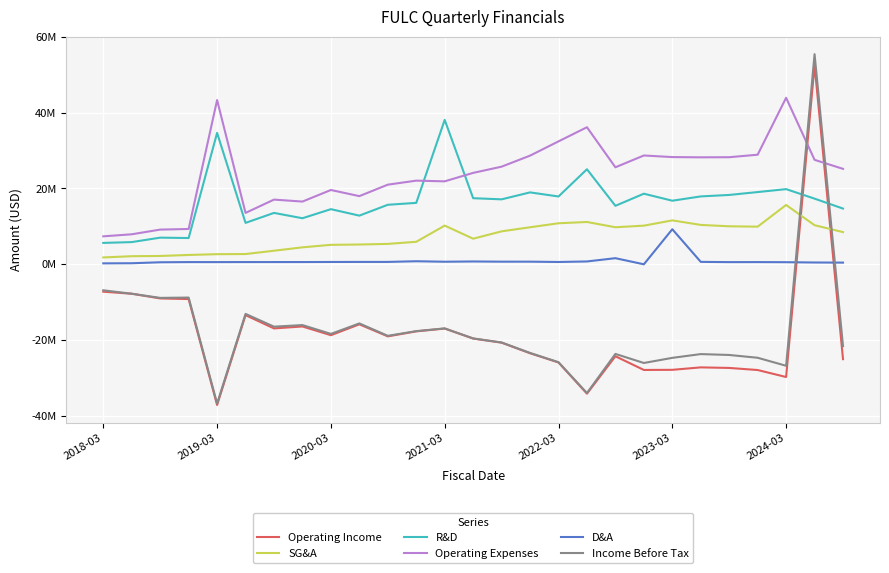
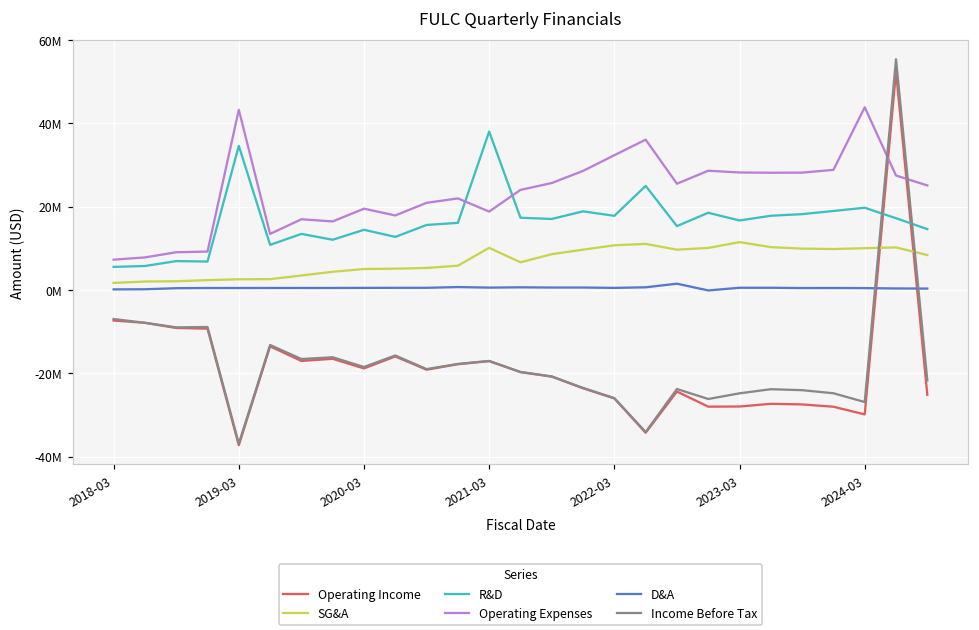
  {
    "Operating Income": {
      "2023-03": -28000000,
      "2024-03": -30000000
    },
    "SG&A": {
      "2018-03": 2000000,
      "2019-03": 3000000,
      "2020-03": 5000000,
      "2021-03": 10000000,
      "2022-03": 11000000,
      "2023-03": 12000000,
-     "2024-03": 16000000
+     "2024-03": 10000000
    },
    "R&D": {
      "2018-03": 6000000,
      "2019-03": 35000000,
      "2020-03": 14000000,
      "2021-03": 38000000,
      "2022-03": 18000000,
      "2023-03": 17000000,
      "2024-03": 20000000
    },
    "Operating Expenses": {
      "2018-03": 7000000,
      "2019-03": 43000000,
      "2020-03": 20000000,
-     "2021-03": 22000000,
+     "2021-03": 19000000,
      "2022-03": 32000000,
      "2023-03": 28000000,
      "2024-03": 44000000
    },
    "D&A": {
      "2018-03": 0,
      "2019-03": 1000000,
      "2020-03": 1000000,
      "2021-03": 1000000,
      "2022-03": 1000000,
-     "2023-03": 9000000,
+     "2023-03": 1000000,
      "2024-03": 0
    },
    "Income Before Tax": {
      "2023-03": -25000000,
      "2024-03": -27000000
    }
  }
